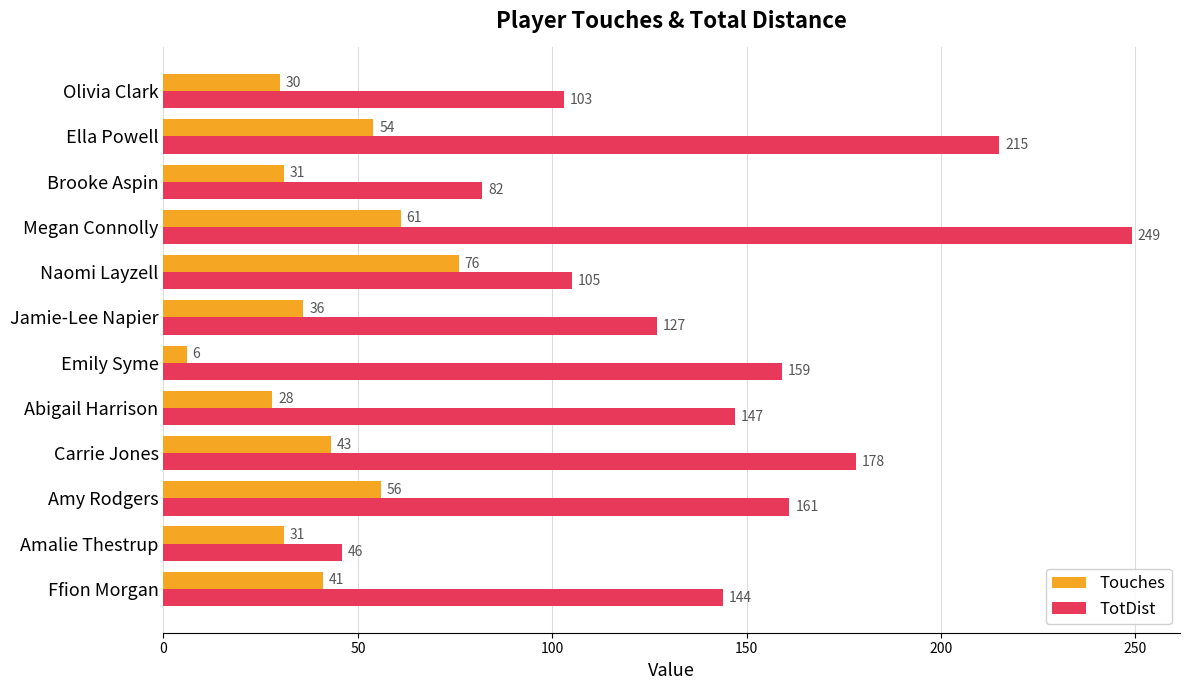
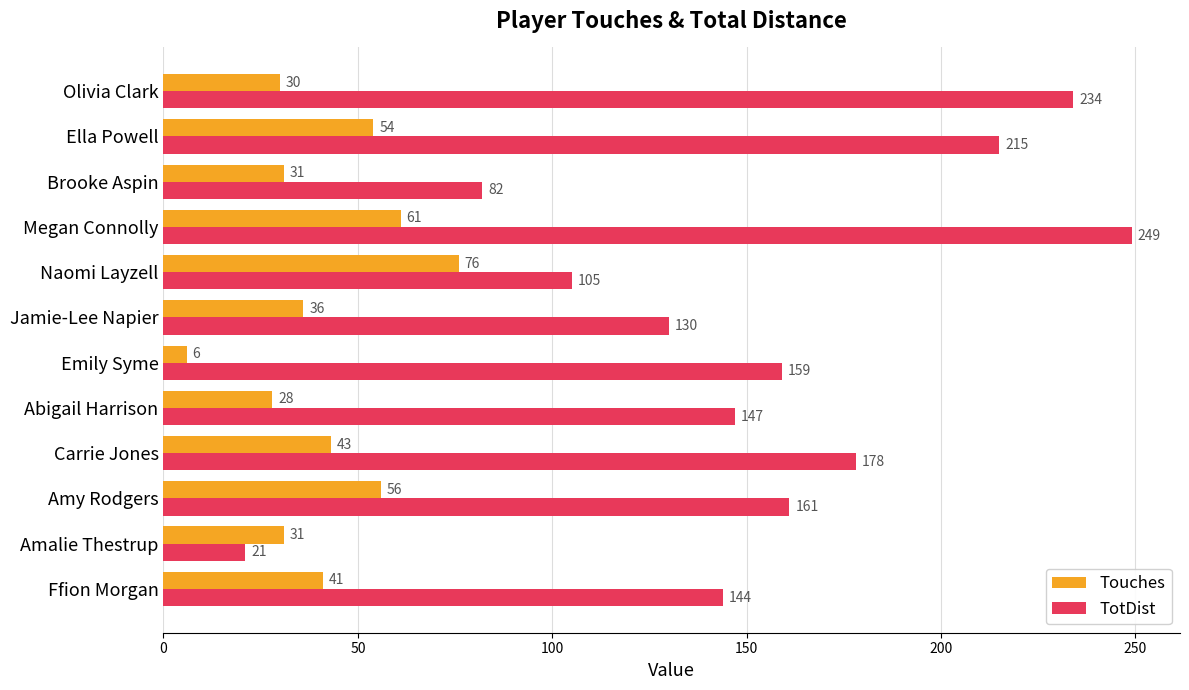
  {
    "Touches": {
      "Olivia Clark": 30,
      "Ella Powell": 54,
      "Brooke Aspin": 31,
      "Megan Connolly": 61,
      "Naomi Layzell": 76,
      "Jamie-Lee Napier": 36,
      "Emily Syme": 6,
      "Abigail Harrison": 28,
      "Carrie Jones": 43,
      "Amy Rodgers": 56,
      "Amalie Thestrup": 31,
      "Ffion Morgan": 41
    },
    "TotDist": {
-     "Olivia Clark": 103,
+     "Olivia Clark": 234,
      "Ella Powell": 215,
      "Brooke Aspin": 82,
      "Megan Connolly": 249,
      "Naomi Layzell": 105,
-     "Jamie-Lee Napier": 127,
+     "Jamie-Lee Napier": 130,
      "Emily Syme": 159,
      "Abigail Harrison": 147,
      "Carrie Jones": 178,
      "Amy Rodgers": 161,
-     "Amalie Thestrup": 46,
+     "Amalie Thestrup": 21,
      "Ffion Morgan": 144
    }
  }
